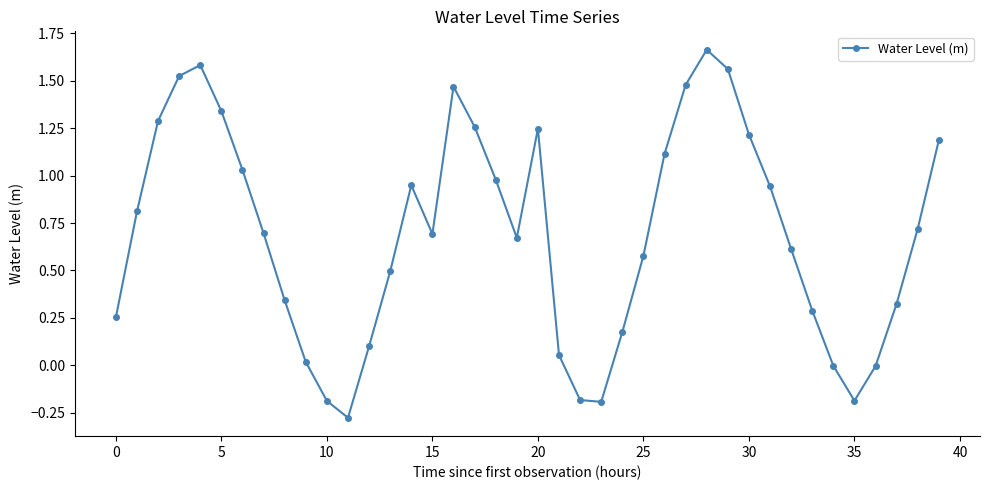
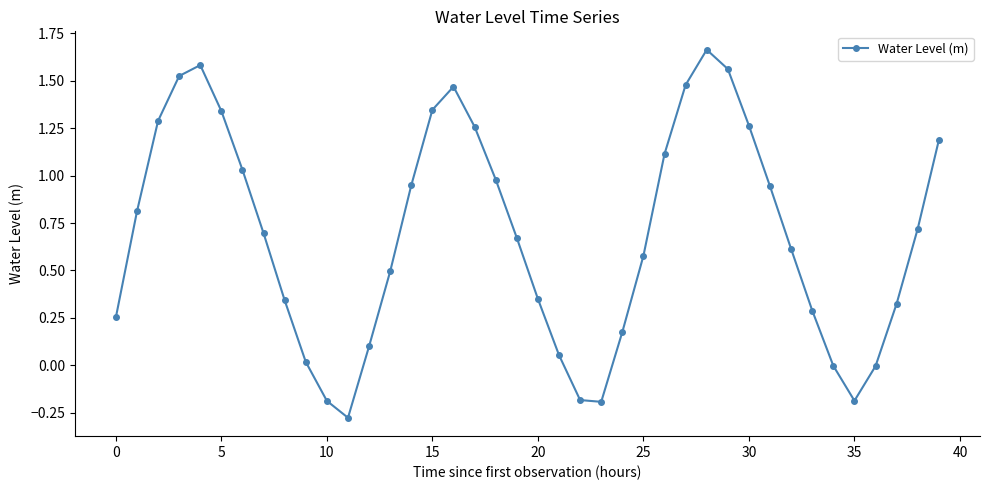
  {
    "0": 0.25,
    "5": 1.34,
    "10": -0.19,
-   "15": 0.69,
-   "20": 1.25,
+   "15": 1.35,
+   "20": 0.35,
    "25": 0.58,
-   "30": 1.22,
+   "30": 1.26,
    "35": -0.19
  }
